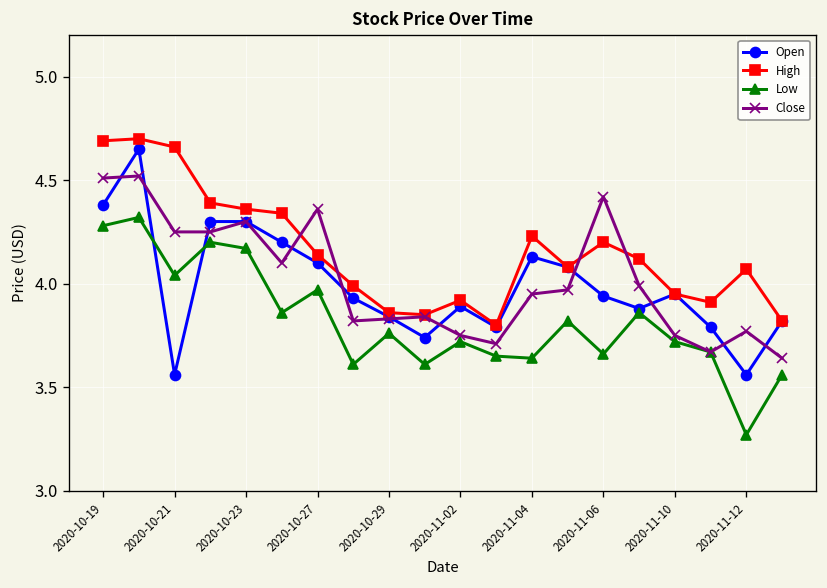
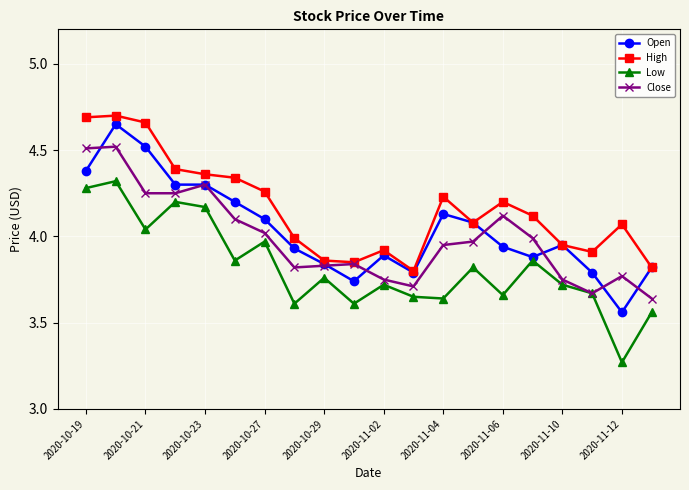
  {
    "Open": {
      "2020-10-19": 4.38,
-     "2020-10-21": 3.56,
+     "2020-10-21": 4.52,
      "2020-10-27": 4.10,
      "2020-11-02": 3.89,
      "2020-11-04": 4.13,
      "2020-11-06": 3.94,
      "2020-11-12": 3.56
    },
    "High": {
      "2020-10-19": 4.69,
      "2020-10-21": 4.66,
      "2020-10-23": 4.36,
-     "2020-10-27": 4.14,
+     "2020-10-27": 4.26,
      "2020-10-29": 3.86,
      "2020-11-02": 3.92,
      "2020-11-04": 4.23,
      "2020-11-06": 4.20,
      "2020-11-12": 4.07
    },
    "Low": {
      "2020-10-19": 4.28,
      "2020-10-21": 4.04,
      "2020-10-23": 4.17,
      "2020-10-27": 3.97,
      "2020-10-29": 3.76,
      "2020-11-02": 3.72,
      "2020-11-04": 3.64,
      "2020-11-06": 3.66,
      "2020-11-10": 3.72,
      "2020-11-12": 3.27
    },
    "Close": {
      "2020-10-19": 4.51,
      "2020-10-21": 4.25,
-     "2020-10-27": 4.36,
+     "2020-10-27": 4.02,
      "2020-11-02": 3.75,
      "2020-11-04": 3.95,
-     "2020-11-06": 4.42,
+     "2020-11-06": 4.12,
      "2020-11-10": 3.75,
      "2020-11-12": 3.77
    }
  }
